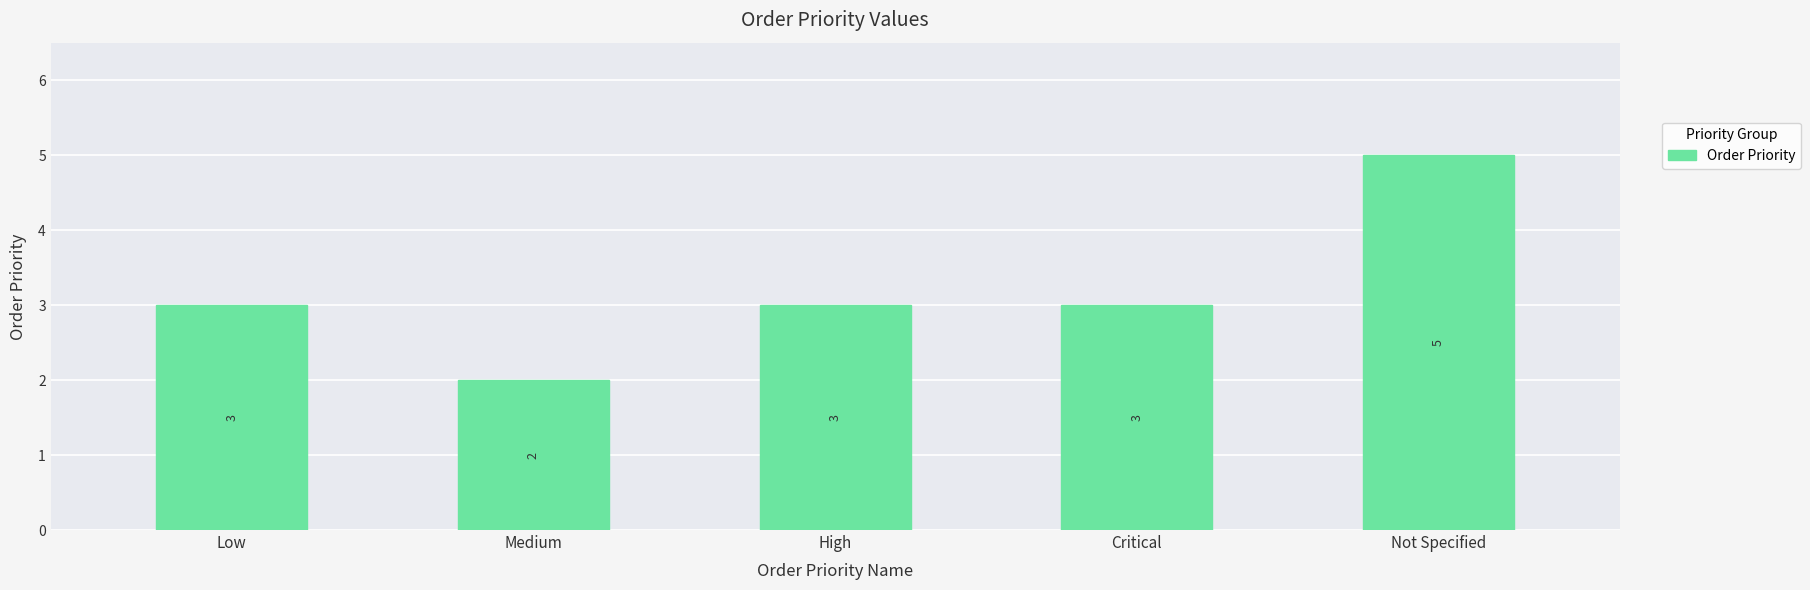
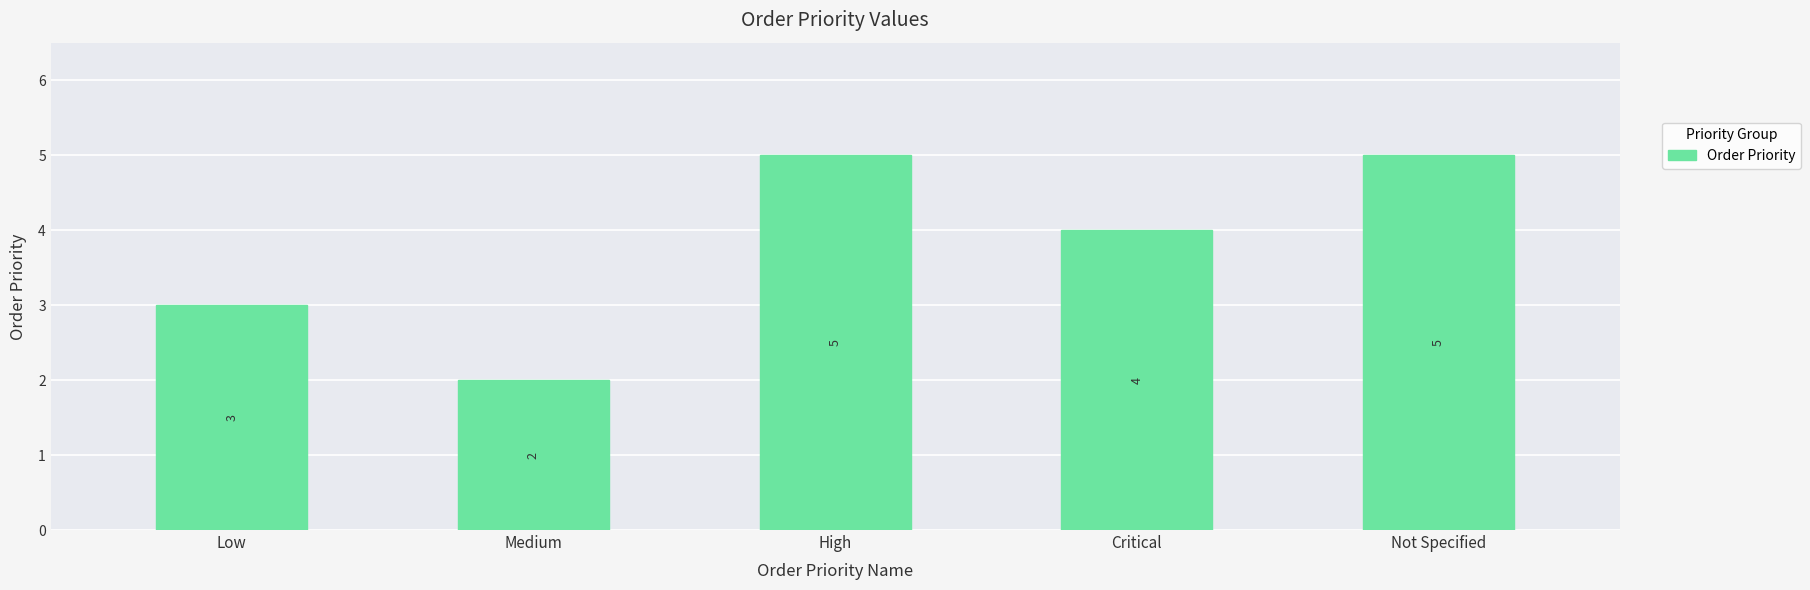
  {
    "Low": 3,
    "Medium": 2,
-   "High": 3,
-   "Critical": 3,
+   "High": 5,
+   "Critical": 4,
    "Not Specified": 5
  }
